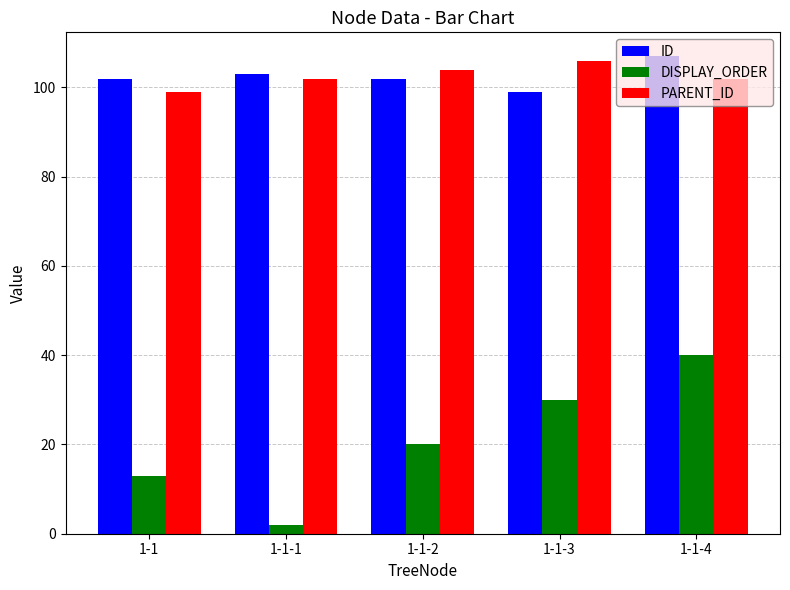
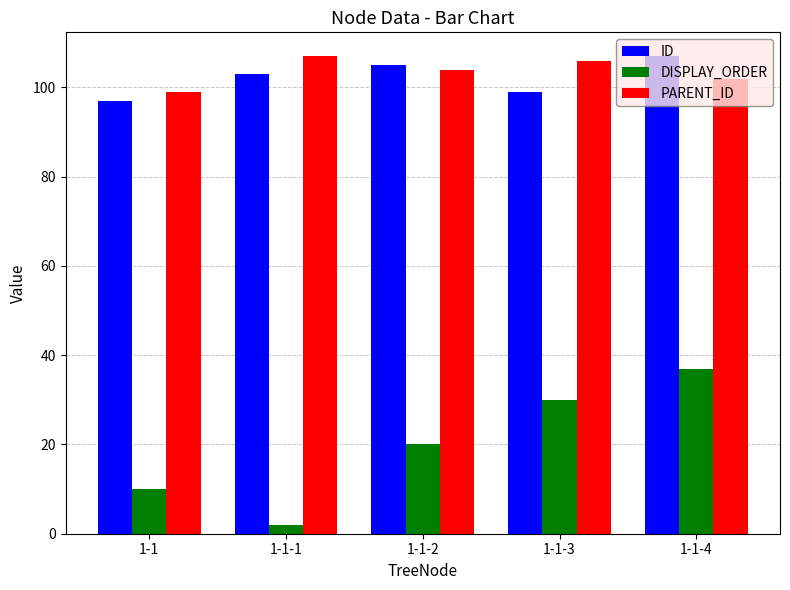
  {
    "ID": {
-     "1-1": 102,
+     "1-1": 97,
      "1-1-1": 103,
-     "1-1-2": 102,
+     "1-1-2": 105,
      "1-1-3": 99
    },
    "DISPLAY_ORDER": {
-     "1-1": 13,
+     "1-1": 10,
      "1-1-1": 2,
      "1-1-2": 20,
      "1-1-3": 30,
-     "1-1-4": 40
+     "1-1-4": 37
    },
    "PARENT_ID": {
      "1-1": 99,
-     "1-1-1": 102,
+     "1-1-1": 107,
      "1-1-2": 104,
      "1-1-3": 106
    }
  }
